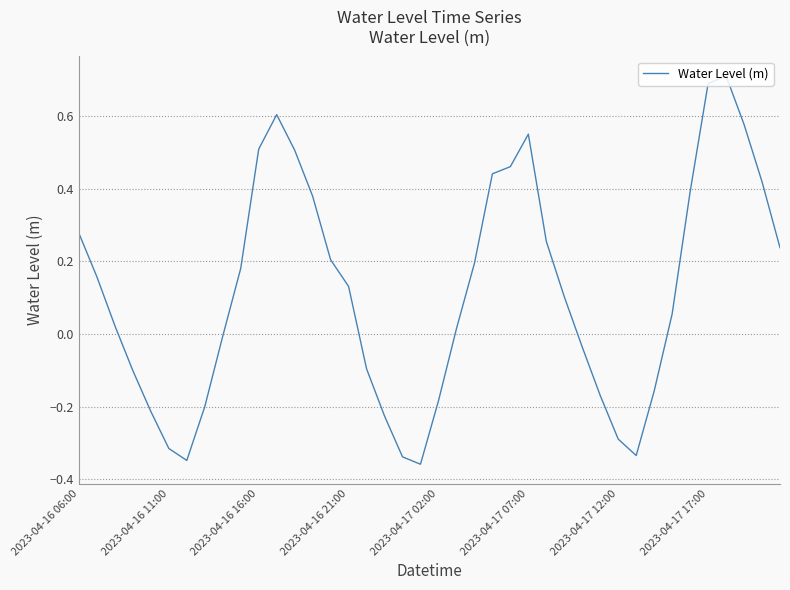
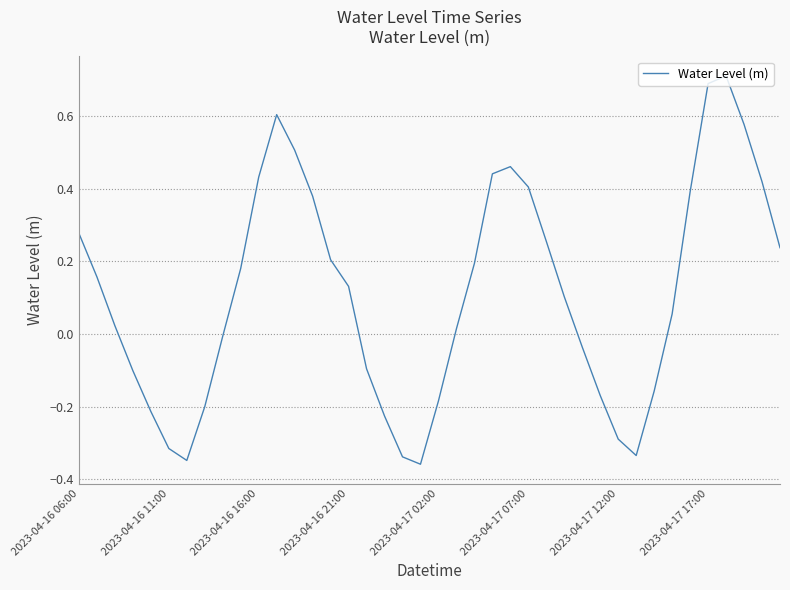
  {
    "2023-04-16 06:00": 0.28,
    "2023-04-16 11:00": -0.32,
-   "2023-04-16 16:00": 0.51,
+   "2023-04-16 16:00": 0.43,
    "2023-04-16 21:00": 0.13,
    "2023-04-17 02:00": -0.18,
-   "2023-04-17 07:00": 0.55,
+   "2023-04-17 07:00": 0.40,
    "2023-04-17 12:00": -0.29
  }
